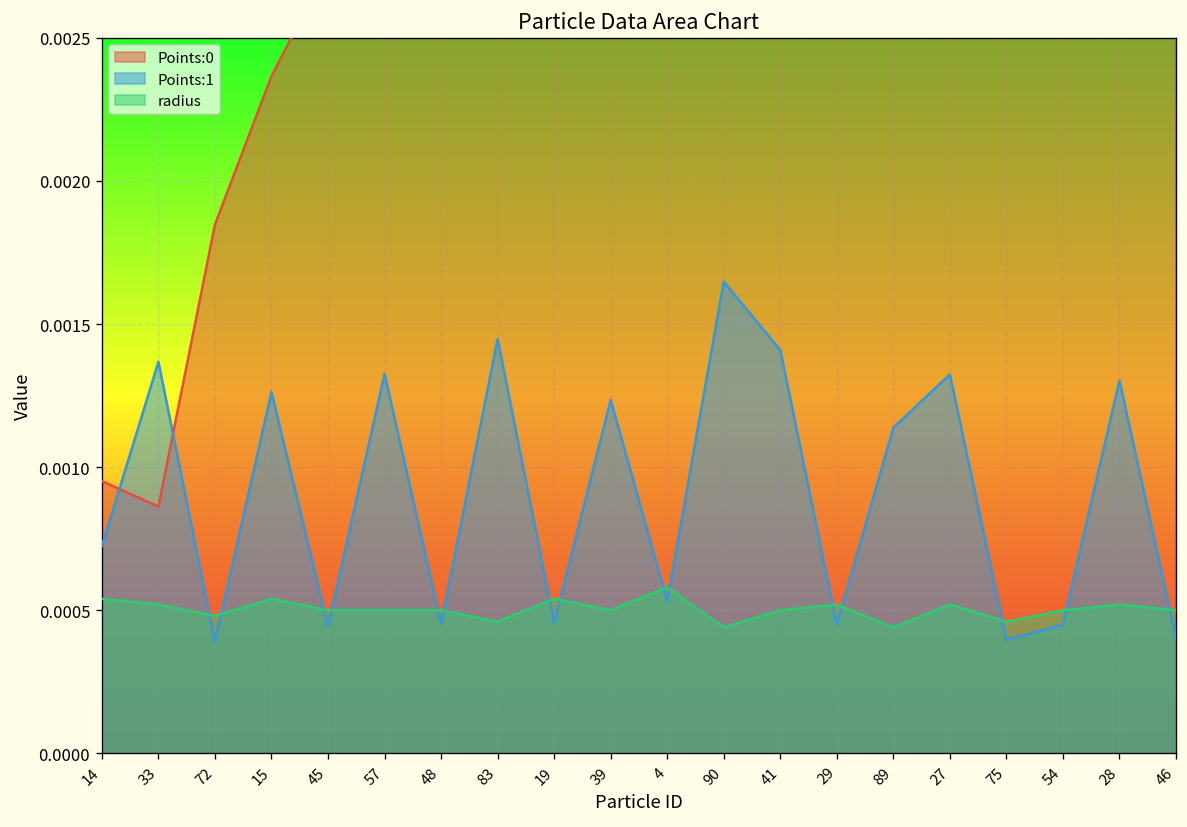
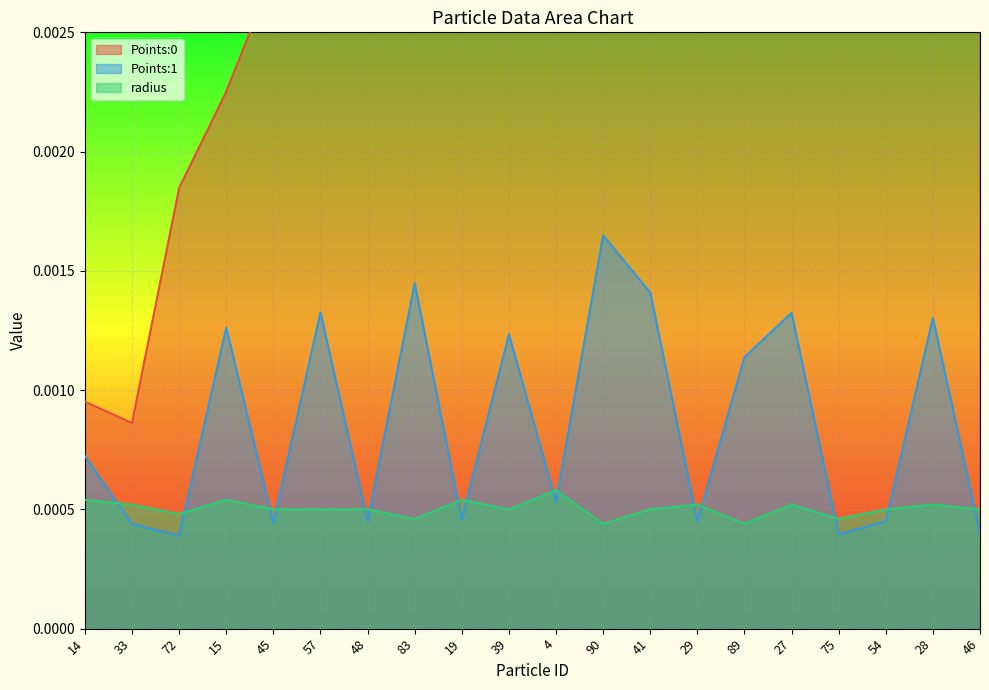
  {
    "Points:0": {
      "14": 0.00095,
      "33": 0.00086,
      "72": 0.00185,
-     "15": 0.00237
+     "15": 0.00225
    },
    "Points:1": {
      "14": 0.00072,
-     "33": 0.00137,
+     "33": 0.00044,
      "72": 0.00039,
      "15": 0.00126,
      "45": 0.00044,
      "57": 0.00133,
      "48": 0.00045,
      "83": 0.00145,
      "19": 0.00046,
      "39": 0.00123,
      "4": 0.00053,
      "90": 0.00165,
      "41": 0.00141,
      "29": 0.00045,
      "89": 0.00114,
      "27": 0.00132,
      "75": 0.00040,
      "54": 0.00045,
      "28": 0.00130,
      "46": 0.00040
    },
    "radius": {
      "14": 0.00054,
      "33": 0.00052,
      "72": 0.00048,
      "15": 0.00054,
      "45": 0.00050,
      "57": 0.00050,
      "48": 0.00050,
      "83": 0.00046,
      "19": 0.00054,
      "39": 0.00050,
      "4": 0.00058,
      "90": 0.00044,
      "41": 0.00050,
      "29": 0.00052,
      "89": 0.00044,
      "27": 0.00052,
      "75": 0.00046,
      "54": 0.00050,
      "28": 0.00052,
      "46": 0.00050
    }
  }
